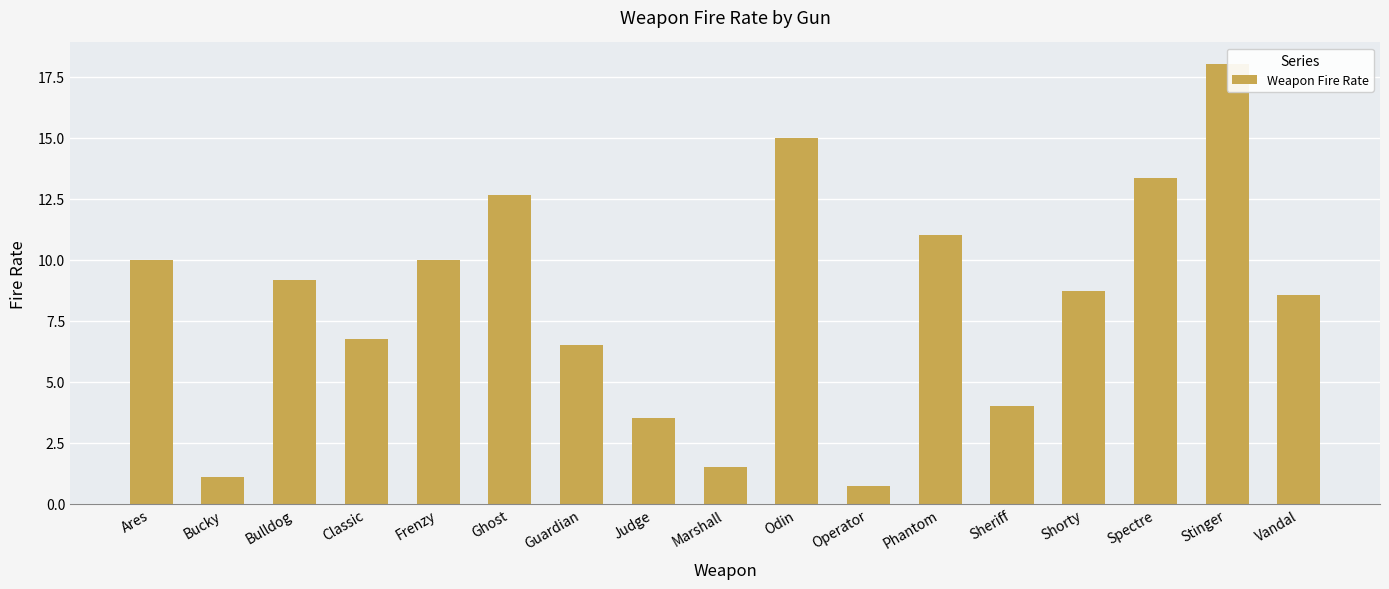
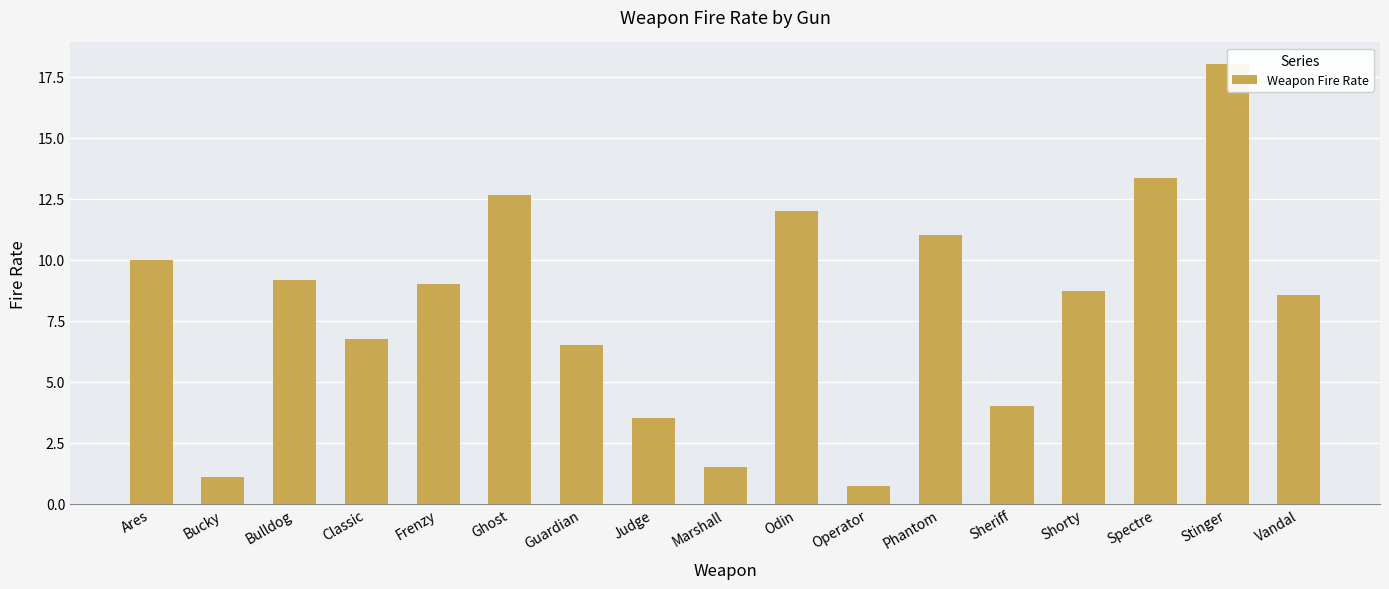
  {
    "Ares": 10,
    "Bucky": 1,
    "Bulldog": 9.2,
    "Classic": 6.8,
-   "Frenzy": 10,
+   "Frenzy": 9,
    "Ghost": 12.6,
    "Guardian": 6.5,
    "Judge": 3.5,
    "Marshall": 1.5,
-   "Odin": 15,
+   "Odin": 12,
    "Operator": 0.8,
    "Phantom": 11,
    "Sheriff": 4,
    "Shorty": 8.7,
    "Spectre": 13.3,
    "Vandal": 8.6
  }
